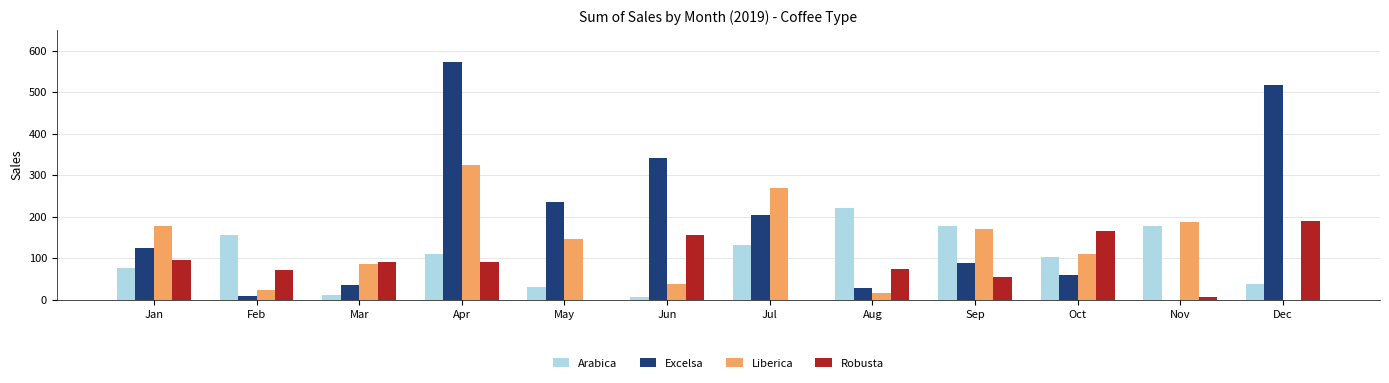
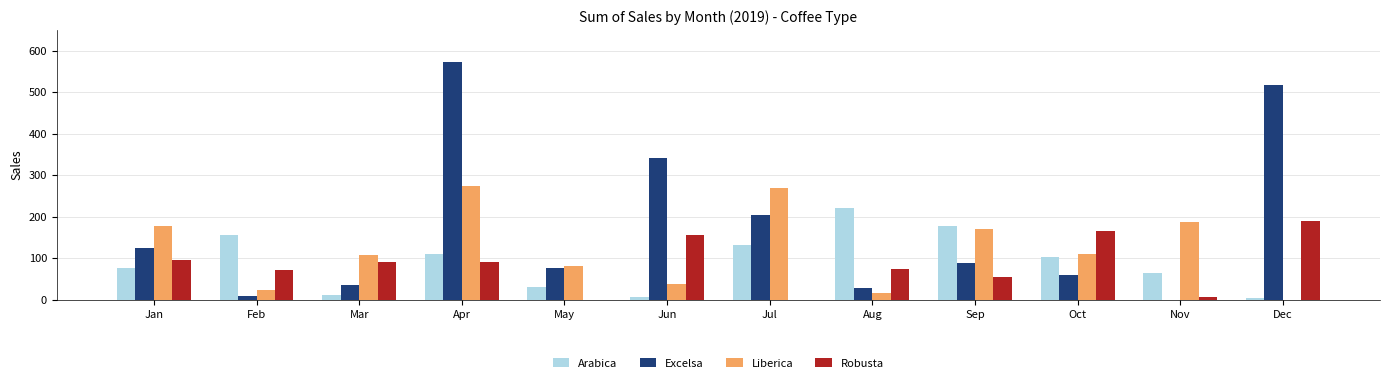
  {
    "Arabica": {
      "Jan": 80,
      "Feb": 160,
      "Mar": 10,
      "Apr": 110,
      "May": 30,
      "Jun": 10,
      "Jul": 130,
      "Aug": 220,
      "Sep": 180,
      "Oct": 100,
-     "Nov": 180,
-     "Dec": 40
+     "Nov": 60,
+     "Dec": 0
    },
    "Excelsa": {
      "Jan": 120,
      "Feb": 10,
      "Mar": 40,
      "Apr": 570,
-     "May": 240,
+     "May": 80,
      "Jun": 340,
      "Jul": 200,
      "Aug": 30,
      "Sep": 90,
      "Oct": 60,
      "Nov": 0,
      "Dec": 520
    },
    "Liberica": {
      "Jan": 180,
      "Feb": 20,
-     "Mar": 90,
-     "Apr": 330,
-     "May": 150,
+     "Mar": 110,
+     "Apr": 270,
+     "May": 80,
      "Jun": 40,
      "Jul": 270,
      "Aug": 20,
      "Sep": 170,
      "Oct": 110,
      "Nov": 190,
      "Dec": 0
    },
    "Robusta": {
      "Jan": 100,
      "Feb": 70,
      "Mar": 90,
      "Apr": 90,
      "May": 0,
      "Jun": 160,
      "Jul": 0,
      "Aug": 70,
      "Sep": 50,
      "Oct": 160,
      "Nov": 10,
      "Dec": 190
    }
  }
